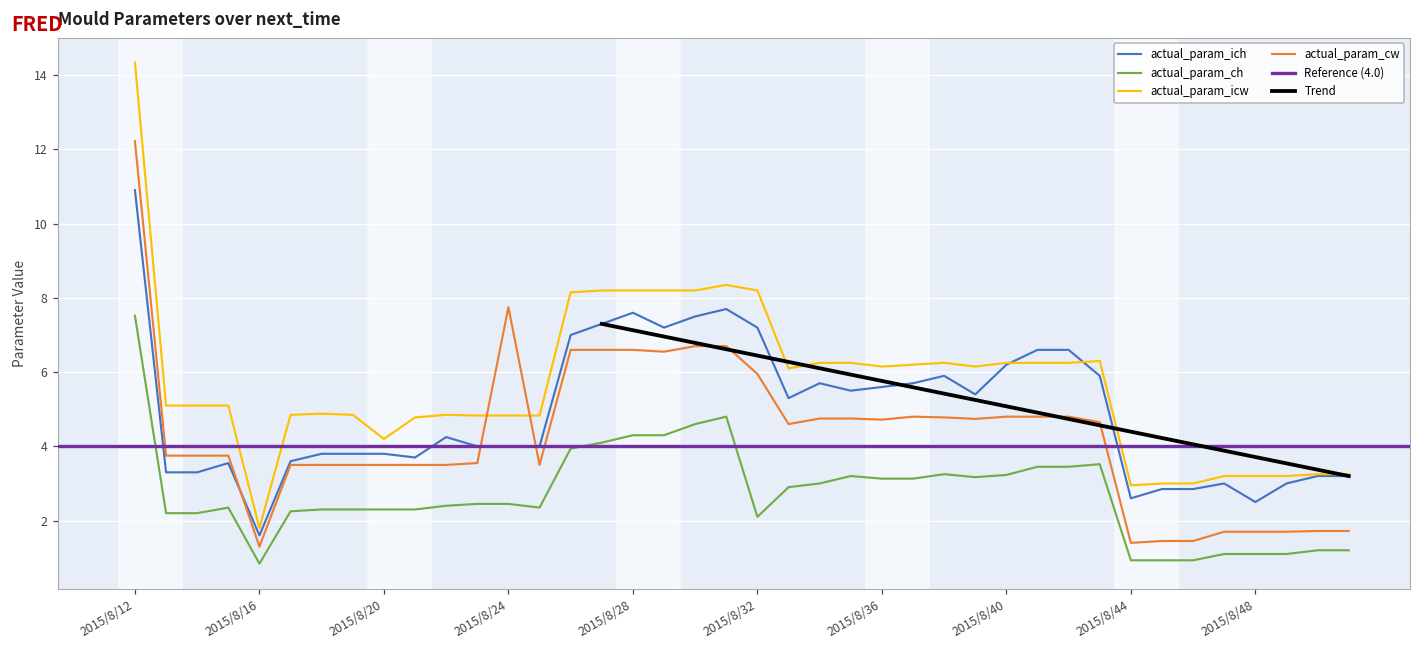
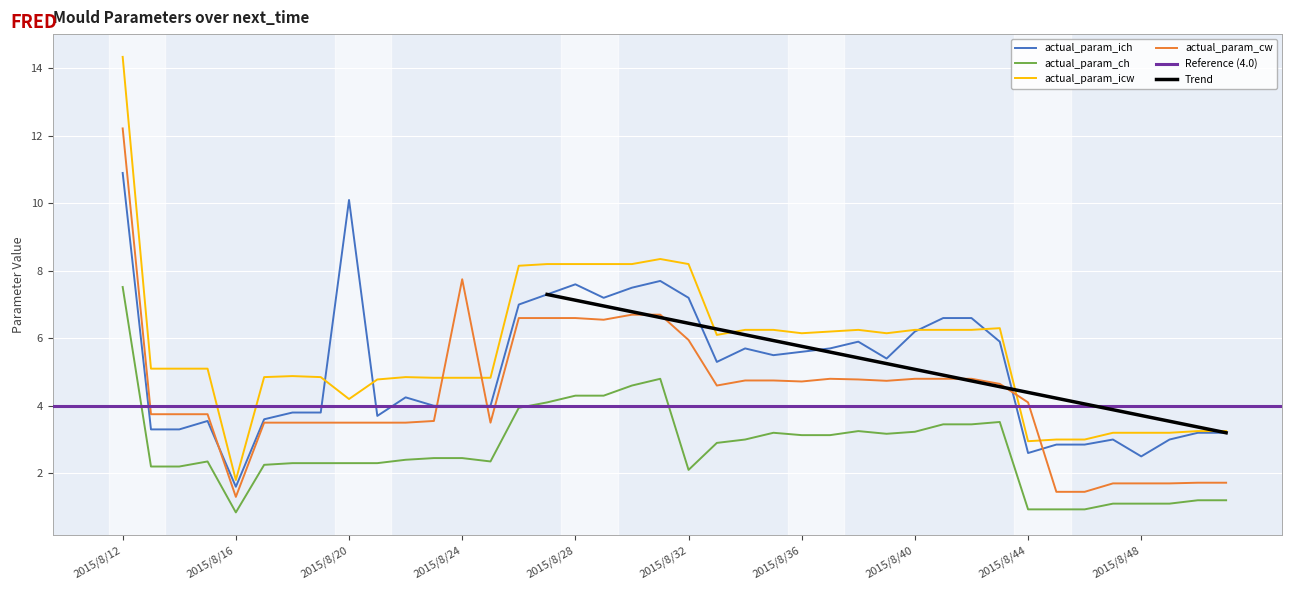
  {
    "actual_param_ich": {
      "2015/8/12": 10.9,
      "2015/8/16": 1.6,
-     "2015/8/20": 3.8,
+     "2015/8/20": 10.1,
      "2015/8/24": 4.0,
      "2015/8/28": 7.6,
      "2015/8/32": 7.2,
      "2015/8/36": 5.6,
      "2015/8/44": 2.6,
      "2015/8/48": 2.5
    },
    "actual_param_ch": {
      "2015/8/12": 7.5,
      "2015/8/16": 0.8,
      "2015/8/20": 2.3,
      "2015/8/24": 2.5,
      "2015/8/28": 4.3,
      "2015/8/32": 2.1,
      "2015/8/36": 3.1,
      "2015/8/40": 3.2,
      "2015/8/44": 0.9,
      "2015/8/48": 1.1
    },
    "actual_param_icw": {
      "2015/8/12": 14.3,
      "2015/8/16": 1.8,
      "2015/8/20": 4.2,
      "2015/8/24": 4.8,
      "2015/8/28": 8.2,
      "2015/8/32": 8.2,
      "2015/8/36": 6.2,
      "2015/8/44": 3.0,
      "2015/8/48": 3.2
    },
    "actual_param_cw": {
      "2015/8/12": 12.2,
      "2015/8/16": 1.3,
      "2015/8/20": 3.5,
      "2015/8/24": 7.8,
      "2015/8/28": 6.6,
      "2015/8/32": 6.0,
      "2015/8/36": 4.7,
      "2015/8/40": 4.8,
-     "2015/8/44": 1.4,
+     "2015/8/44": 4.1,
      "2015/8/48": 1.7
    }
  }
